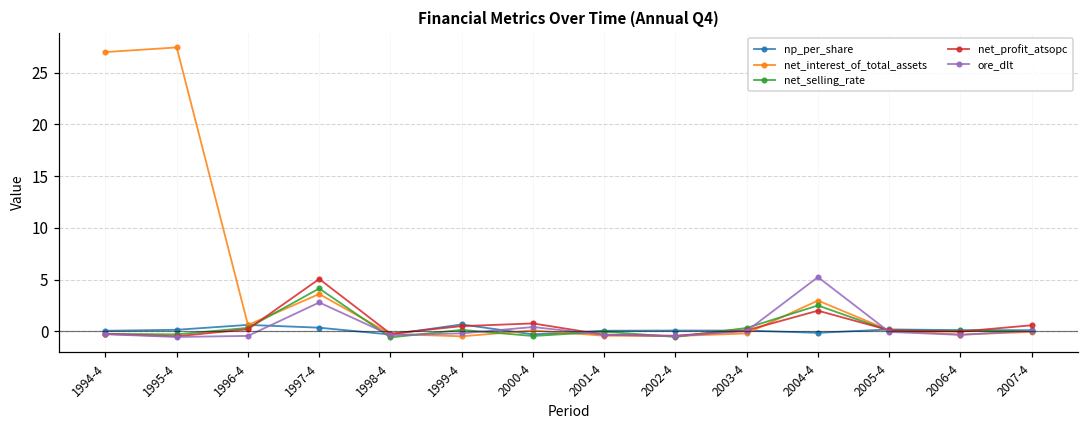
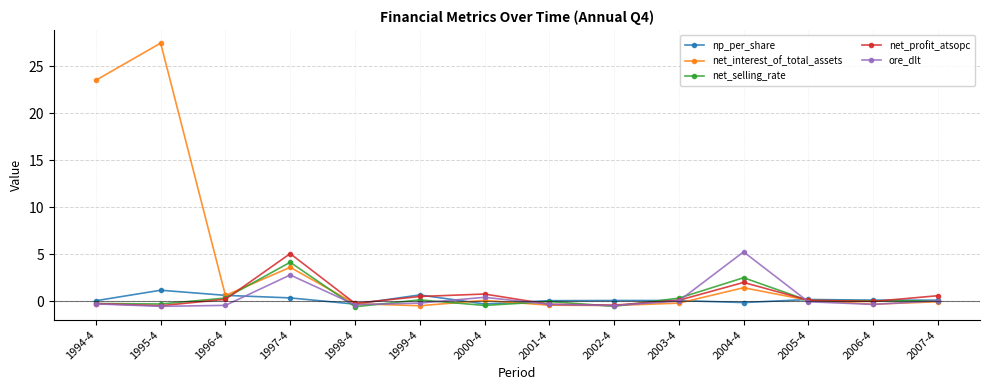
  {
    "np_per_share": {
      "1994-4": 0,
-     "1995-4": 0,
+     "1995-4": 1,
      "1997-4": 0,
      "2002-4": 0,
      "2004-4": 0
    },
    "net_interest_of_total_assets": {
-     "1994-4": 27,
+     "1994-4": 24,
      "1995-4": 27,
      "1997-4": 4,
      "1999-4": 0,
      "2000-4": 0,
-     "2004-4": 3
+     "2004-4": 1
    },
    "net_selling_rate": {
      "1997-4": 4,
      "1999-4": 0,
      "2004-4": 2
    },
    "net_profit_atsopc": {
      "1997-4": 5,
      "2000-4": 1,
      "2004-4": 2,
      "2007-4": 1
    },
    "ore_dlt": {
      "1996-4": 0,
      "1997-4": 3,
      "1999-4": 0,
      "2000-4": 0,
      "2004-4": 5
    }
  }
